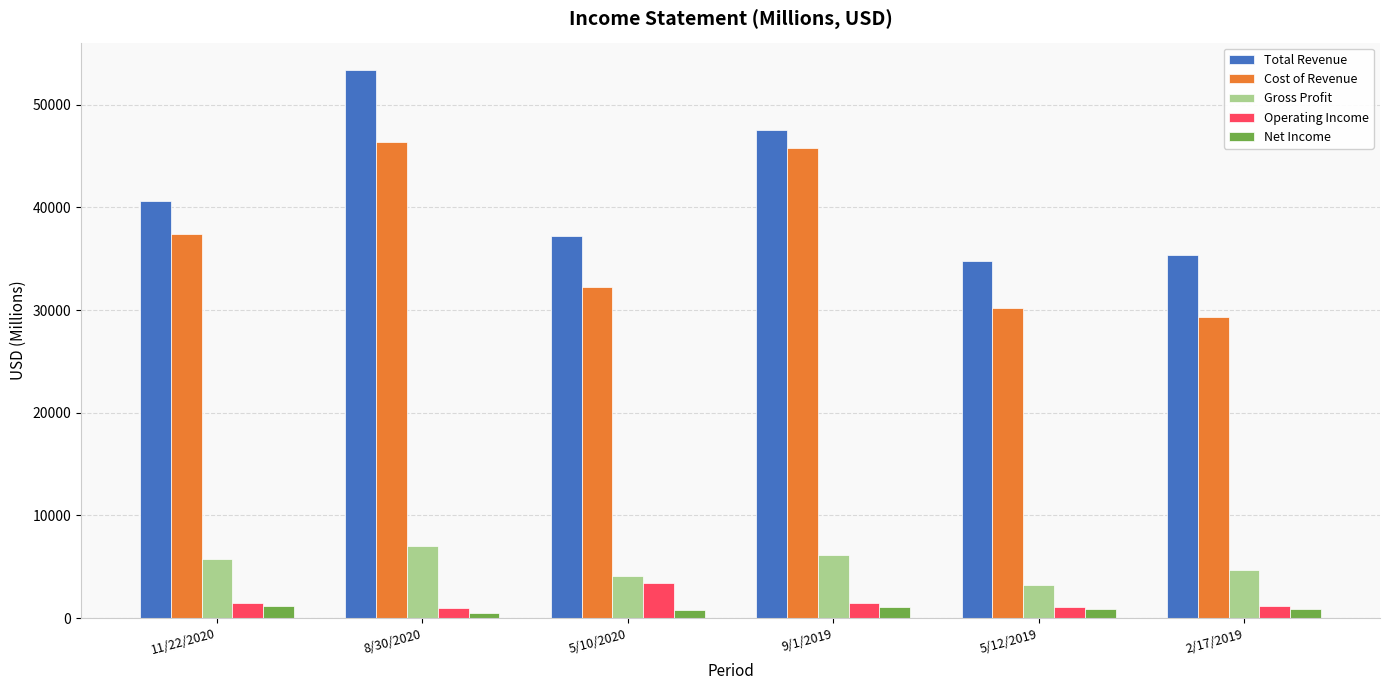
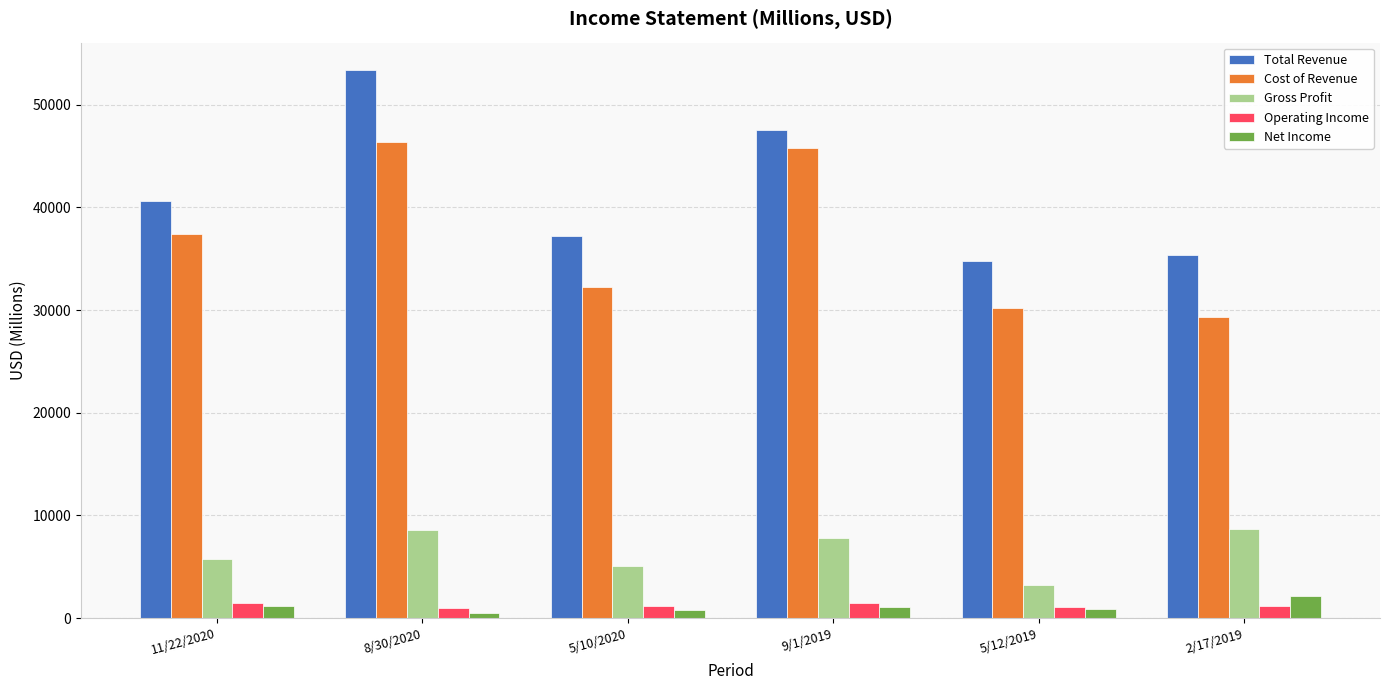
  {
    "Total Revenue": {
      "11/22/2020": 40600,
      "8/30/2020": 53400,
      "5/10/2020": 37300,
      "9/1/2019": 47500,
      "5/12/2019": 34700,
      "2/17/2019": 35400
    },
    "Cost of Revenue": {
      "11/22/2020": 37500,
      "8/30/2020": 46300,
      "5/10/2020": 32200,
      "9/1/2019": 45800,
      "5/12/2019": 30200,
      "2/17/2019": 29300
    },
    "Gross Profit": {
      "11/22/2020": 5800,
-     "8/30/2020": 7000,
-     "5/10/2020": 4100,
-     "9/1/2019": 6200,
+     "8/30/2020": 8500,
+     "5/10/2020": 5100,
+     "9/1/2019": 7800,
      "5/12/2019": 3200,
-     "2/17/2019": 4700
+     "2/17/2019": 8700
    },
    "Operating Income": {
      "11/22/2020": 1400,
      "8/30/2020": 1000,
-     "5/10/2020": 3500,
+     "5/10/2020": 1200,
      "9/1/2019": 1500,
      "5/12/2019": 1100,
      "2/17/2019": 1200
    },
    "Net Income": {
      "11/22/2020": 1200,
      "8/30/2020": 500,
      "5/10/2020": 800,
      "9/1/2019": 1100,
      "5/12/2019": 900,
-     "2/17/2019": 900
+     "2/17/2019": 2200
    }
  }
